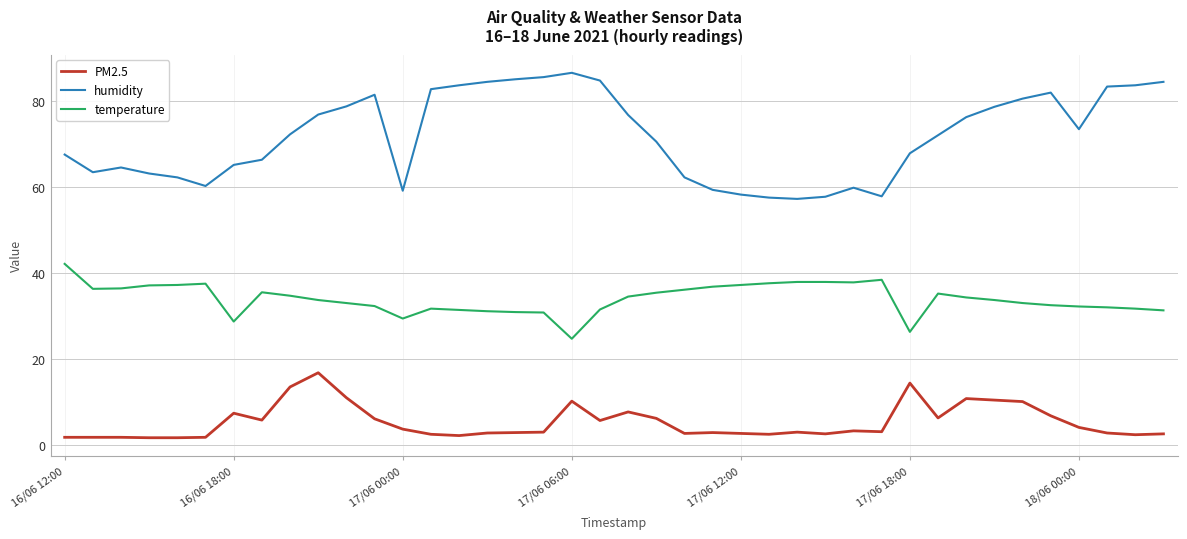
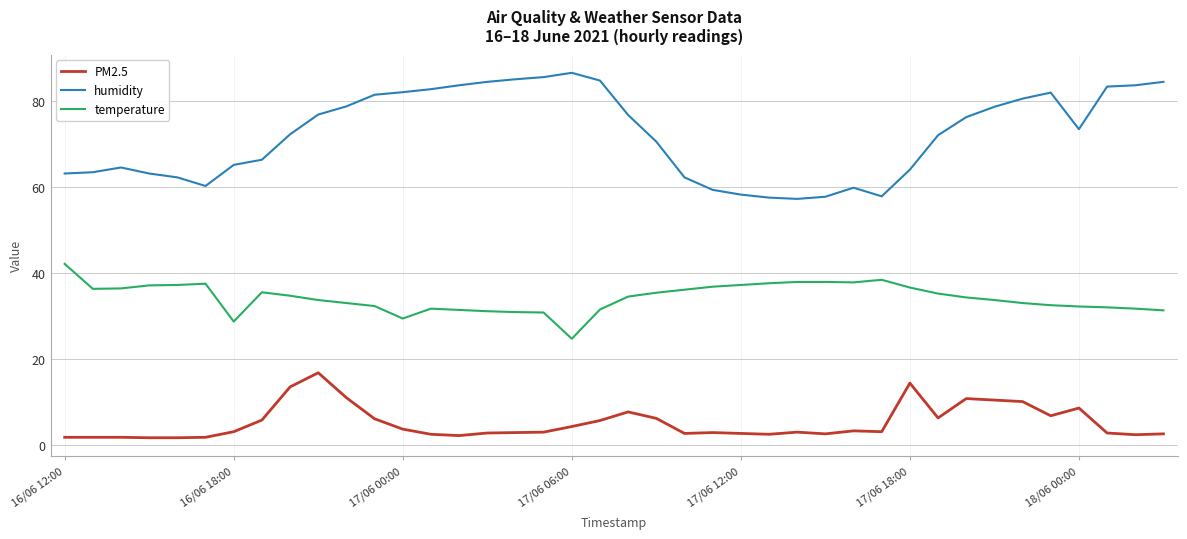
  {
    "PM2.5": {
      "16/06 12:00": 2,
-     "16/06 18:00": 8,
+     "16/06 18:00": 3,
      "17/06 00:00": 4,
-     "17/06 06:00": 10,
+     "17/06 06:00": 4,
      "17/06 12:00": 3,
      "17/06 18:00": 15,
-     "18/06 00:00": 4
+     "18/06 00:00": 9
    },
    "humidity": {
-     "16/06 12:00": 68,
+     "16/06 12:00": 63,
      "16/06 18:00": 65,
-     "17/06 00:00": 59,
+     "17/06 00:00": 82,
      "17/06 06:00": 87,
      "17/06 12:00": 58,
-     "17/06 18:00": 68,
+     "17/06 18:00": 64,
      "18/06 00:00": 74
    },
    "temperature": {
      "16/06 12:00": 42,
      "16/06 18:00": 29,
      "17/06 00:00": 30,
      "17/06 06:00": 25,
      "17/06 12:00": 37,
-     "17/06 18:00": 26,
+     "17/06 18:00": 37,
      "18/06 00:00": 32
    }
  }
